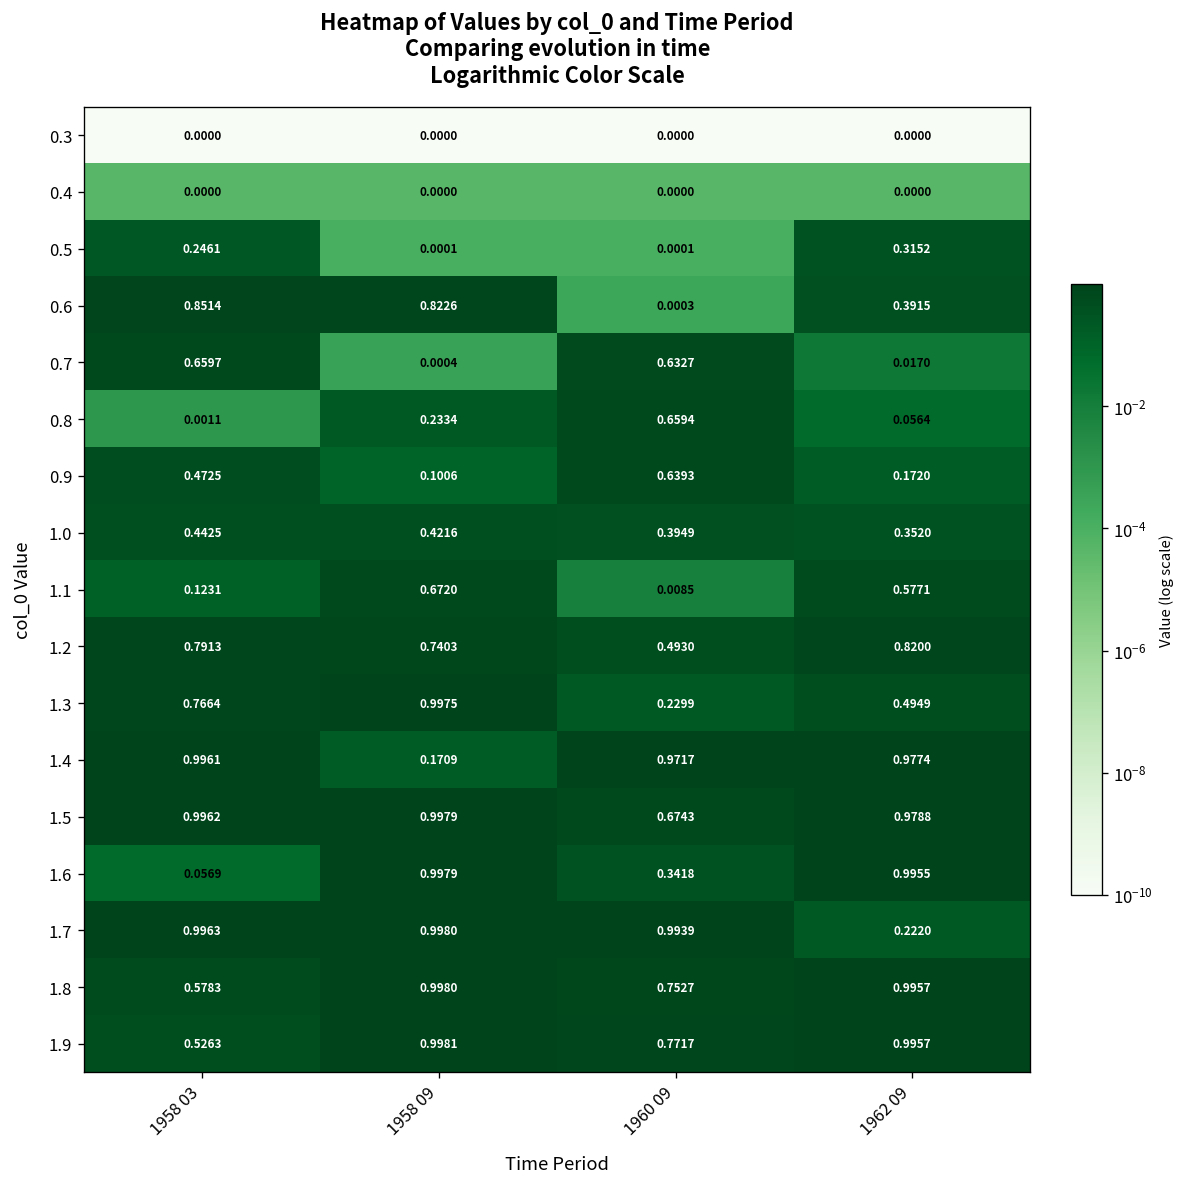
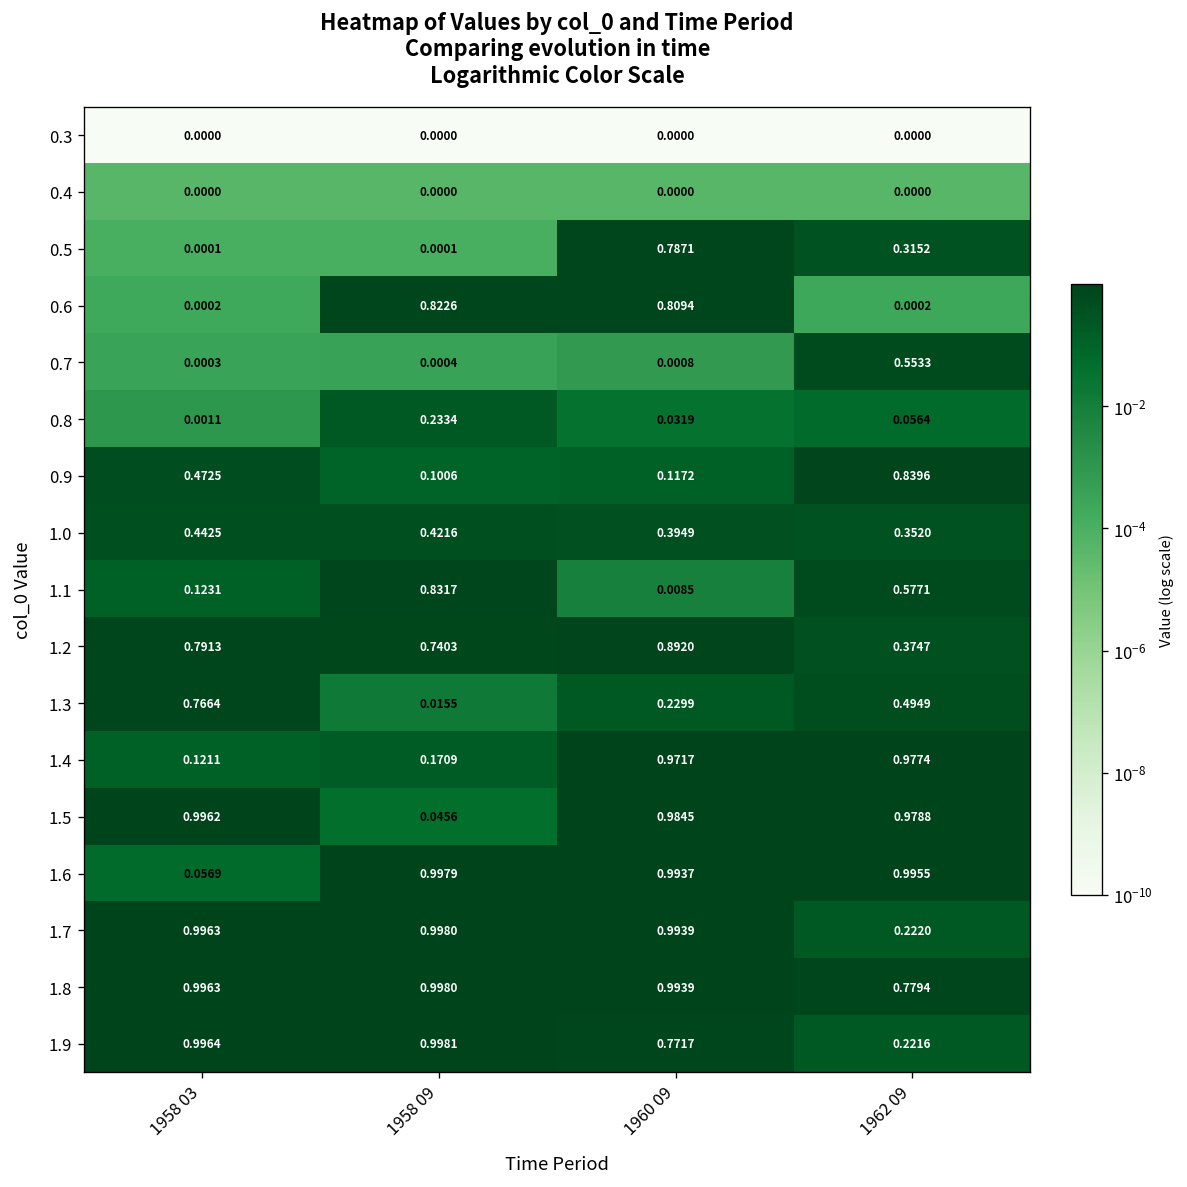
  {
    "0.3": {
      "1958 03": 0.0000,
      "1958 09": 0.0000,
      "1960 09": 0.0000,
      "1962 09": 0.0000
    },
    "0.4": {
      "1958 03": 0.0000,
      "1958 09": 0.0000,
      "1960 09": 0.0000,
      "1962 09": 0.0000
    },
    "0.5": {
-     "1958 03": 0.2461,
+     "1958 03": 0.0001,
      "1958 09": 0.0001,
-     "1960 09": 0.0001,
+     "1960 09": 0.7871,
      "1962 09": 0.3152
    },
    "0.6": {
-     "1958 03": 0.8514,
+     "1958 03": 0.0002,
      "1958 09": 0.8226,
-     "1960 09": 0.0003,
-     "1962 09": 0.3915
+     "1960 09": 0.8094,
+     "1962 09": 0.0002
    },
    "0.7": {
-     "1958 03": 0.6597,
+     "1958 03": 0.0003,
      "1958 09": 0.0004,
-     "1960 09": 0.6327,
-     "1962 09": 0.0170
+     "1960 09": 0.0008,
+     "1962 09": 0.5533
    },
    "0.8": {
      "1958 03": 0.0011,
      "1958 09": 0.2334,
-     "1960 09": 0.6594,
+     "1960 09": 0.0319,
      "1962 09": 0.0564
    },
    "0.9": {
      "1958 03": 0.4725,
      "1958 09": 0.1006,
-     "1960 09": 0.6393,
-     "1962 09": 0.1720
+     "1960 09": 0.1172,
+     "1962 09": 0.8396
    },
    "1.0": {
      "1958 03": 0.4425,
      "1958 09": 0.4216,
      "1960 09": 0.3949,
      "1962 09": 0.3520
    },
    "1.1": {
      "1958 03": 0.1231,
-     "1958 09": 0.6720,
+     "1958 09": 0.8317,
      "1960 09": 0.0085,
      "1962 09": 0.5771
    },
    "1.2": {
      "1958 03": 0.7913,
      "1958 09": 0.7403,
-     "1960 09": 0.4930,
-     "1962 09": 0.8200
+     "1960 09": 0.8920,
+     "1962 09": 0.3747
    },
    "1.3": {
      "1958 03": 0.7664,
-     "1958 09": 0.9975,
+     "1958 09": 0.0155,
      "1960 09": 0.2299,
      "1962 09": 0.4949
    },
    "1.4": {
-     "1958 03": 0.9961,
+     "1958 03": 0.1211,
      "1958 09": 0.1709,
      "1960 09": 0.9717,
      "1962 09": 0.9774
    },
    "1.5": {
      "1958 03": 0.9962,
-     "1958 09": 0.9979,
-     "1960 09": 0.6743,
+     "1958 09": 0.0456,
+     "1960 09": 0.9845,
      "1962 09": 0.9788
    },
    "1.6": {
      "1958 03": 0.0569,
      "1958 09": 0.9979,
-     "1960 09": 0.3418,
+     "1960 09": 0.9937,
      "1962 09": 0.9955
    },
    "1.7": {
      "1958 03": 0.9963,
      "1958 09": 0.9980,
      "1960 09": 0.9939,
      "1962 09": 0.2220
    },
    "1.8": {
-     "1958 03": 0.5783,
+     "1958 03": 0.9963,
      "1958 09": 0.9980,
-     "1960 09": 0.7527,
-     "1962 09": 0.9957
+     "1960 09": 0.9939,
+     "1962 09": 0.7794
    },
    "1.9": {
-     "1958 03": 0.5263,
+     "1958 03": 0.9964,
      "1958 09": 0.9981,
      "1960 09": 0.7717,
-     "1962 09": 0.9957
+     "1962 09": 0.2216
    }
  }
